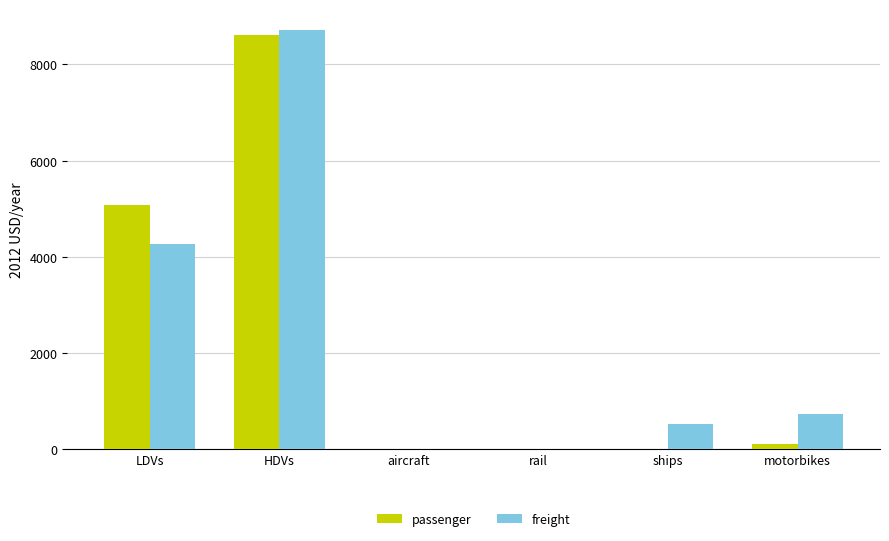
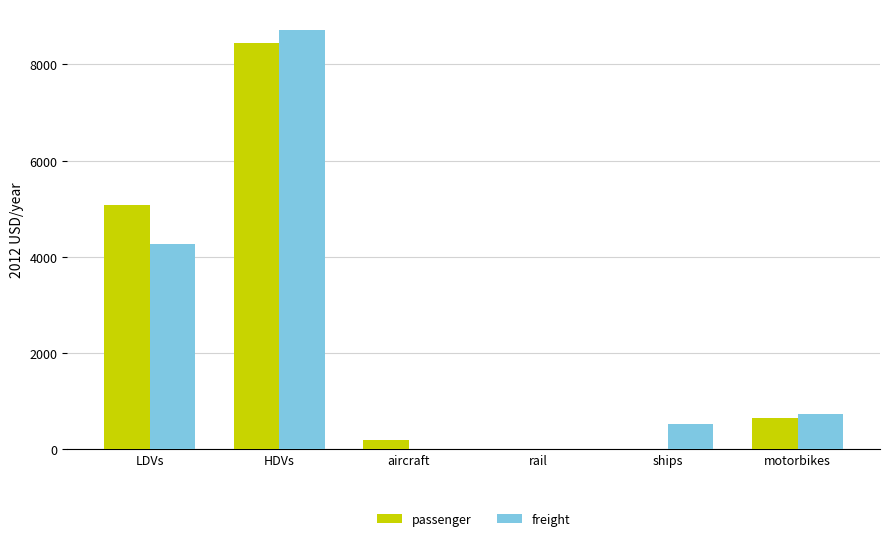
  {
    "passenger": {
      "LDVs": 5100,
-     "HDVs": 8600,
-     "aircraft": 0,
+     "HDVs": 8400,
+     "aircraft": 200,
      "rail": 0,
      "ships": 0,
-     "motorbikes": 100
+     "motorbikes": 600
    },
    "freight": {
      "LDVs": 4300,
      "HDVs": 8700,
      "aircraft": 0,
      "rail": 0,
      "ships": 500,
      "motorbikes": 700
    }
  }
